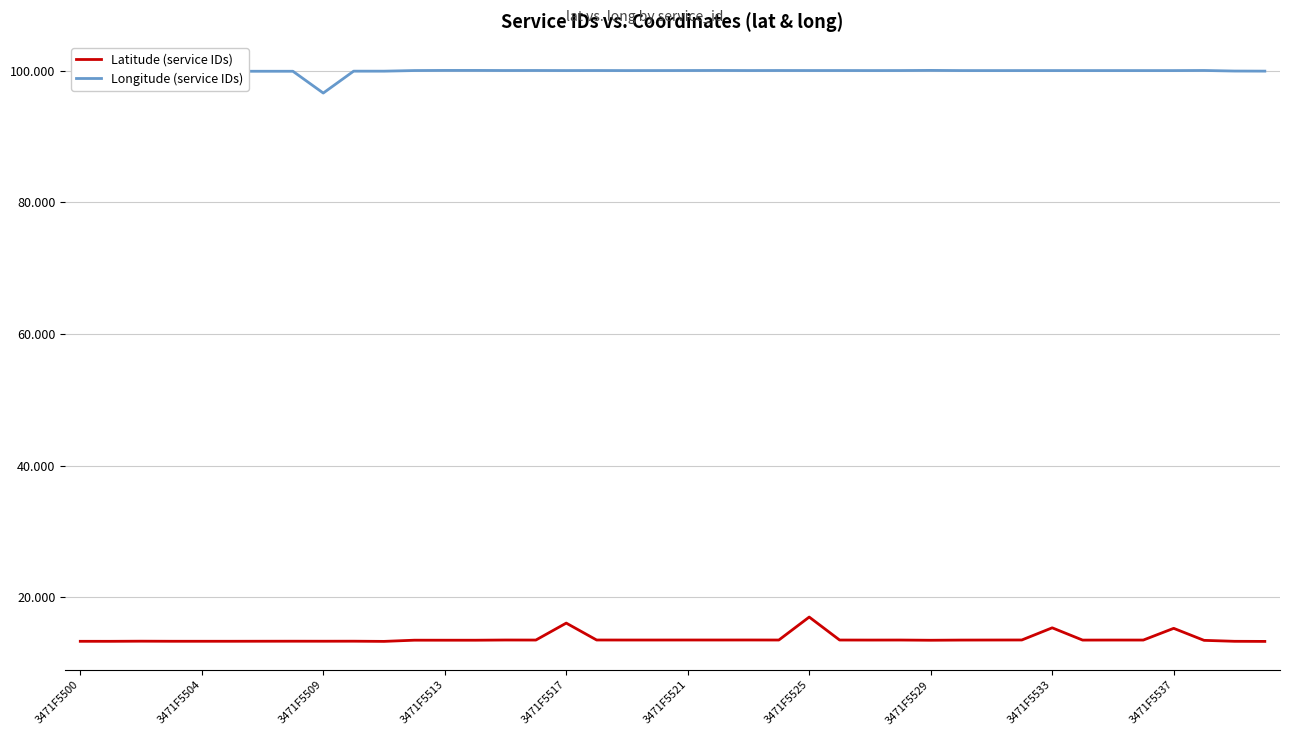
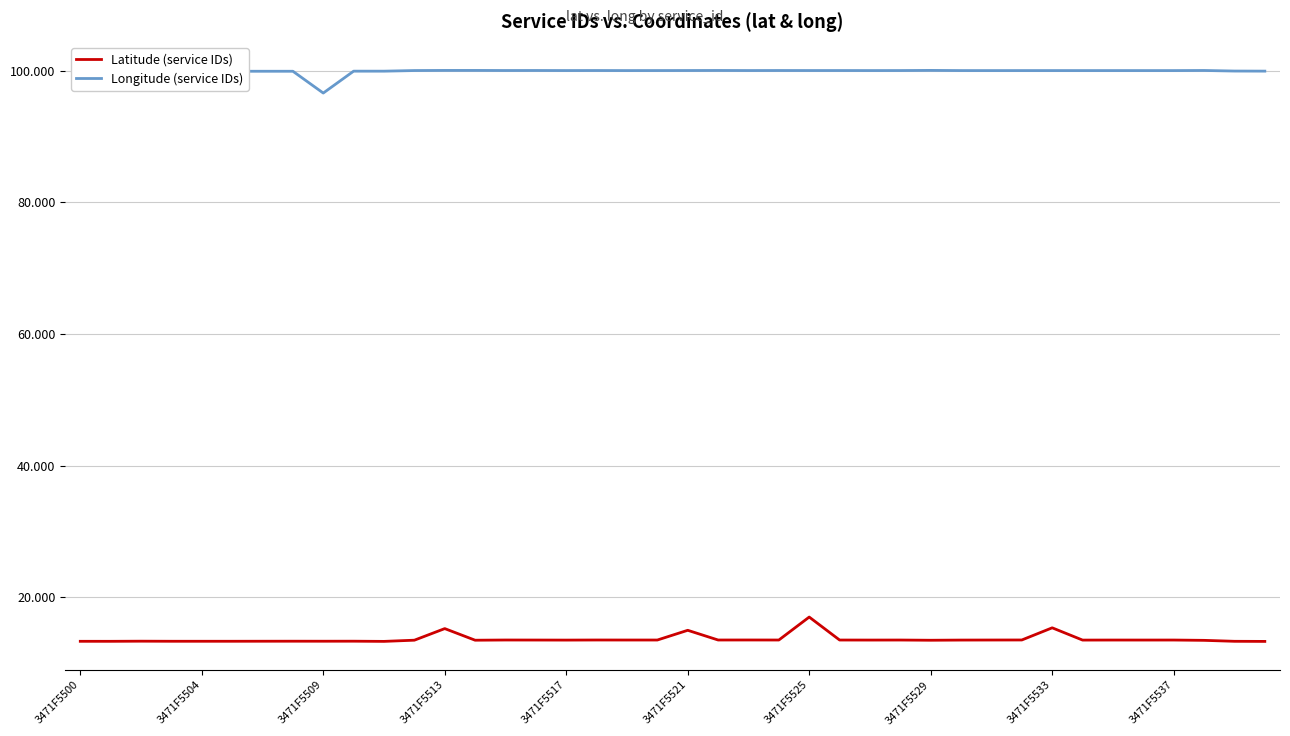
  {
    "Latitude (service IDs)": {
      "3471F5500": 13,
      "3471F5504": 13,
      "3471F5509": 13,
-     "3471F5513": 13,
-     "3471F5517": 16,
-     "3471F5521": 14,
+     "3471F5513": 15,
+     "3471F5517": 14,
+     "3471F5521": 15,
      "3471F5525": 17,
      "3471F5529": 13,
      "3471F5533": 15,
-     "3471F5537": 15
+     "3471F5537": 14
    },
    "Longitude (service IDs)": {
      "3471F5509": 97,
      "3471F5513": 100,
      "3471F5517": 100,
      "3471F5521": 100,
      "3471F5525": 100,
      "3471F5529": 100,
      "3471F5533": 100,
      "3471F5537": 100
    }
  }
